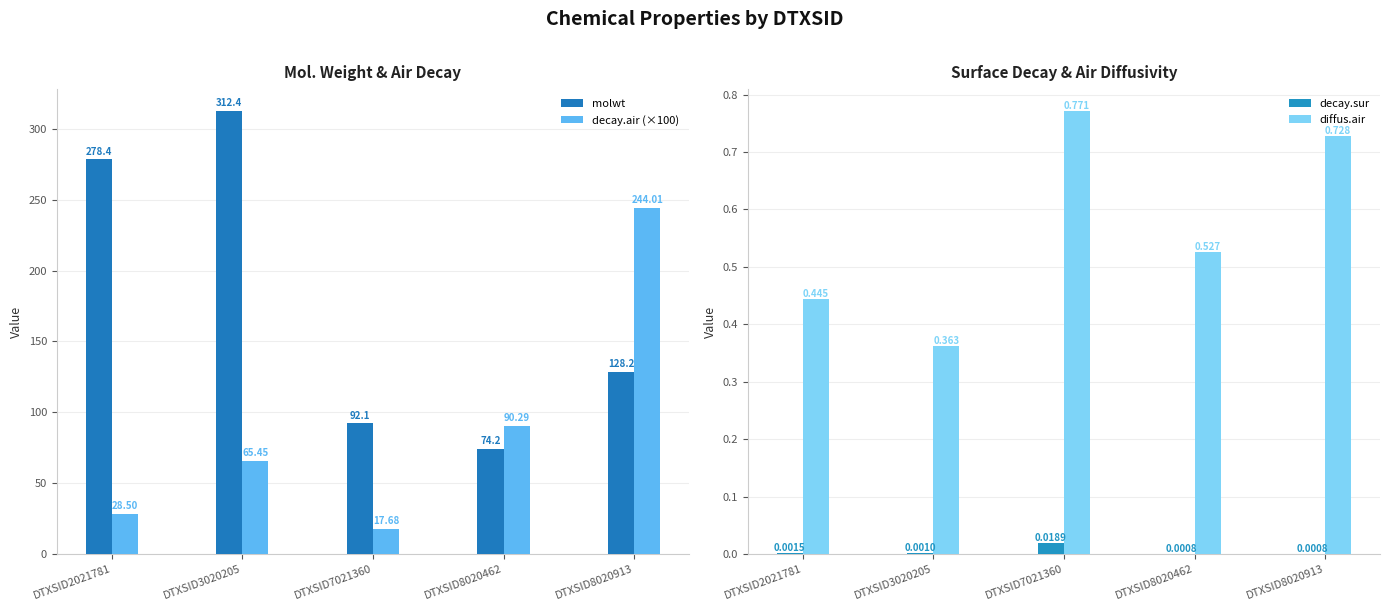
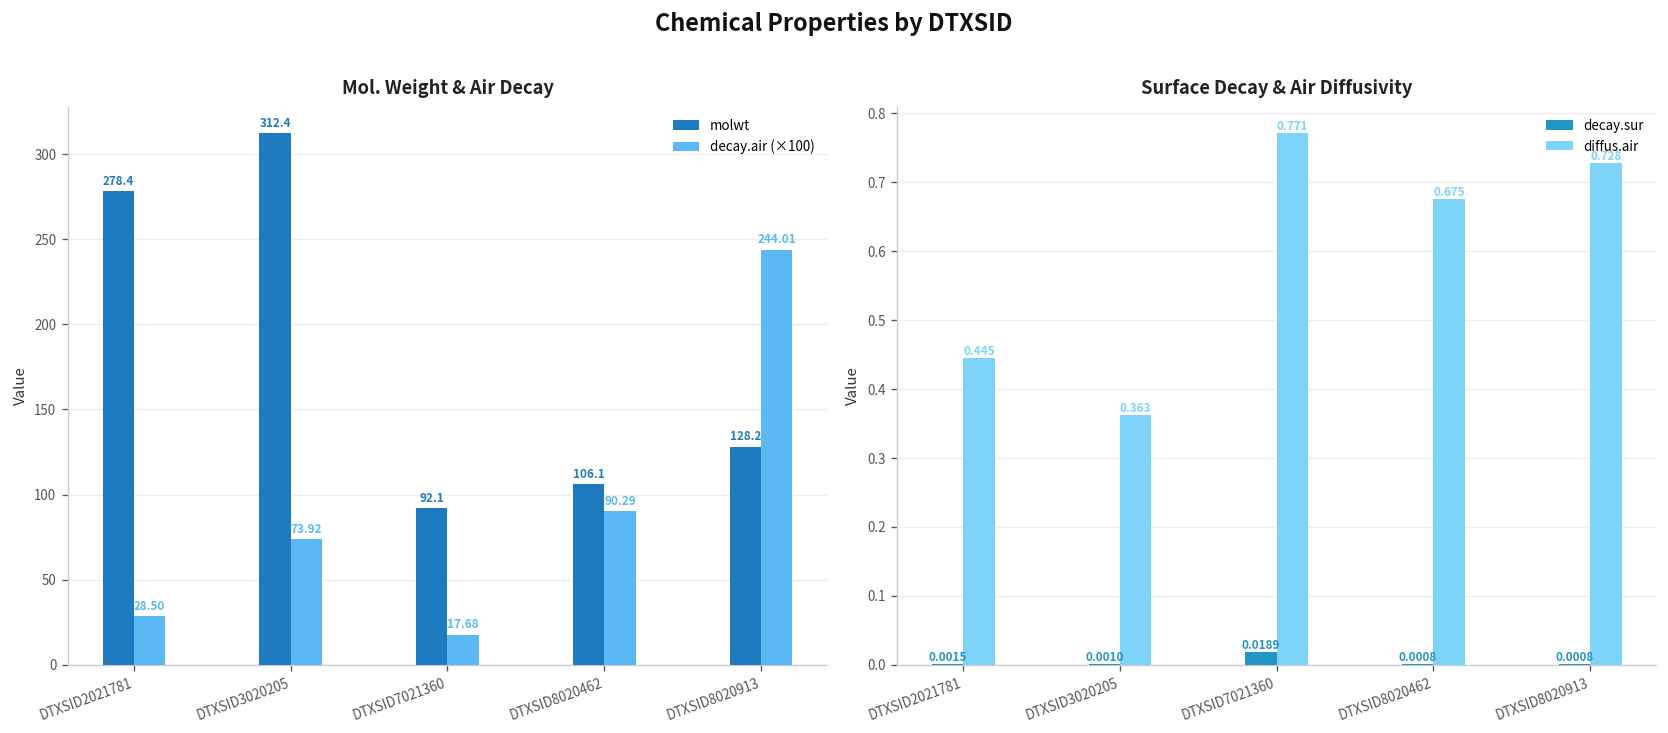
  {
    "Mol. Weight & Air Decay": {
      "molwt": {
        "DTXSID2021781": 278.4,
        "DTXSID3020205": 312.4,
        "DTXSID7021360": 92.1,
-       "DTXSID8020462": 74.2,
+       "DTXSID8020462": 106.1,
        "DTXSID8020913": 128.2
      },
      "decay.air (×100)": {
        "DTXSID2021781": 28.50,
-       "DTXSID3020205": 65.45,
+       "DTXSID3020205": 73.92,
        "DTXSID7021360": 17.68,
        "DTXSID8020462": 90.29,
        "DTXSID8020913": 244.01
      }
    },
    "Surface Decay & Air Diffusivity": {
      "decay.sur": {
        "DTXSID2021781": 0.0015,
        "DTXSID3020205": 0.0010,
        "DTXSID7021360": 0.0189,
        "DTXSID8020462": 0.0008,
        "DTXSID8020913": 0.0008
      },
      "diffus.air": {
        "DTXSID2021781": 0.445,
        "DTXSID3020205": 0.363,
        "DTXSID7021360": 0.771,
-       "DTXSID8020462": 0.527,
+       "DTXSID8020462": 0.675,
        "DTXSID8020913": 0.728
      }
    }
  }
